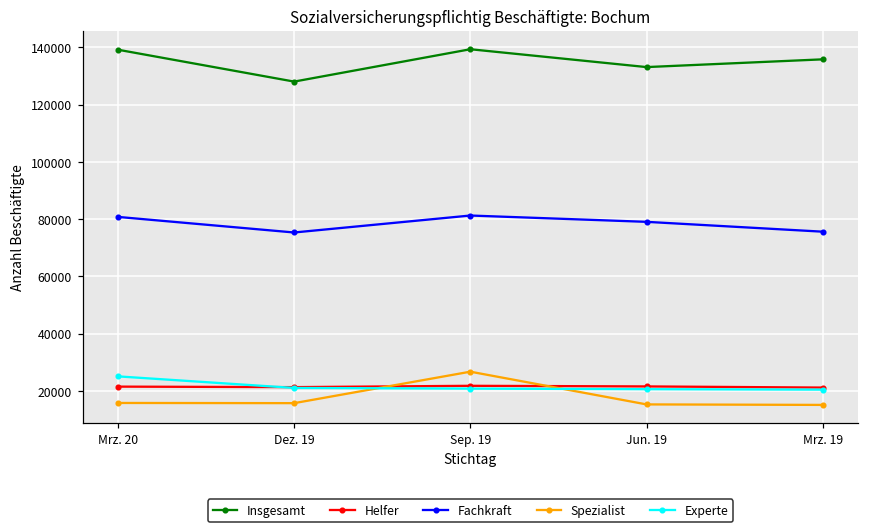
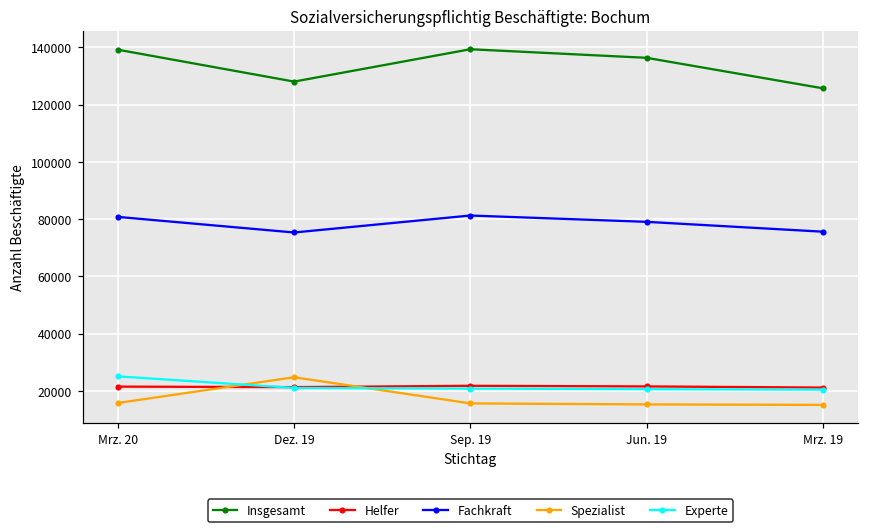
  {
    "Insgesamt": {
      "Mrz. 20": 139000,
      "Dez. 19": 128000,
      "Sep. 19": 139000,
-     "Jun. 19": 133000,
-     "Mrz. 19": 136000
+     "Jun. 19": 136000,
+     "Mrz. 19": 126000
    },
    "Helfer": {
      "Mrz. 20": 21000
    },
    "Fachkraft": {
      "Mrz. 20": 81000,
      "Dez. 19": 75000,
      "Sep. 19": 81000,
      "Jun. 19": 79000,
      "Mrz. 19": 76000
    },
    "Spezialist": {
      "Mrz. 20": 16000,
-     "Dez. 19": 16000,
-     "Sep. 19": 27000,
+     "Dez. 19": 25000,
+     "Sep. 19": 16000,
      "Jun. 19": 15000,
      "Mrz. 19": 15000
    },
    "Experte": {
      "Mrz. 20": 25000
    }
  }
